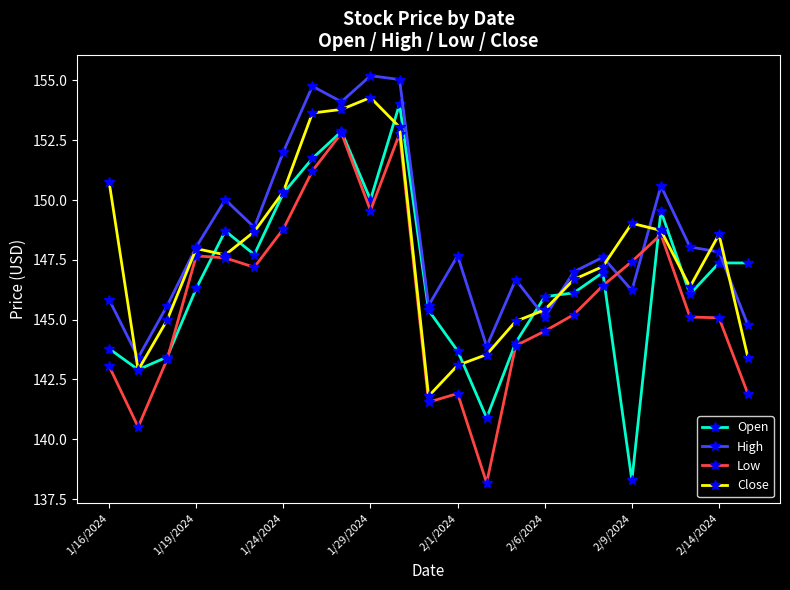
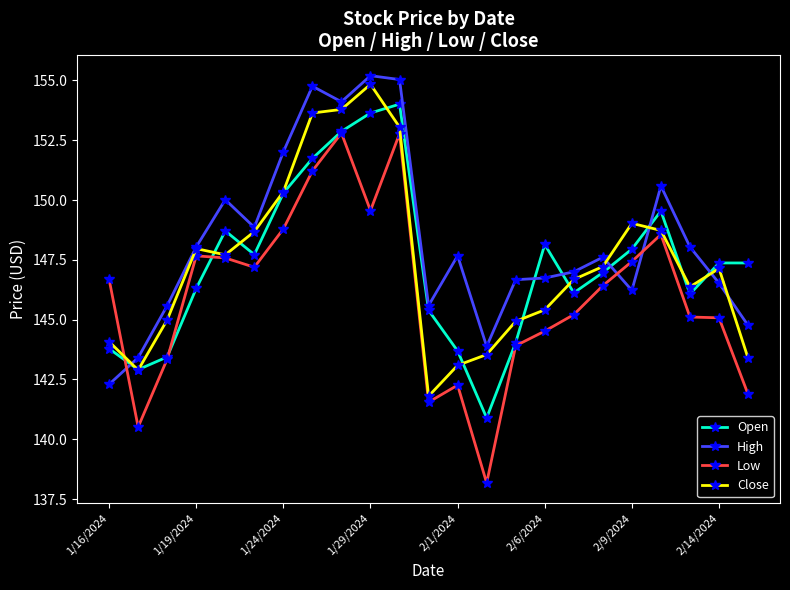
  {
    "Open": {
      "1/16/2024": 143.8,
      "1/19/2024": 146.3,
-     "1/29/2024": 150.0,
+     "1/29/2024": 153.6,
      "2/1/2024": 143.7,
-     "2/6/2024": 146.0,
-     "2/9/2024": 138.3,
+     "2/6/2024": 148.1,
+     "2/9/2024": 147.9,
      "2/14/2024": 147.4
    },
    "High": {
-     "1/16/2024": 145.8,
+     "1/16/2024": 142.3,
      "1/24/2024": 152.0,
      "1/29/2024": 155.2,
      "2/1/2024": 147.7,
-     "2/6/2024": 145.1,
+     "2/6/2024": 146.7,
      "2/9/2024": 146.2,
-     "2/14/2024": 147.8
+     "2/14/2024": 146.5
    },
    "Low": {
-     "1/16/2024": 143.1,
+     "1/16/2024": 146.7,
      "1/19/2024": 147.7,
      "1/24/2024": 148.8,
      "1/29/2024": 149.6,
-     "2/1/2024": 141.9,
+     "2/1/2024": 142.3,
      "2/6/2024": 144.5,
      "2/9/2024": 147.4,
      "2/14/2024": 145.1
    },
    "Close": {
-     "1/16/2024": 150.8,
-     "1/29/2024": 154.3,
+     "1/16/2024": 144.1,
+     "1/29/2024": 154.8,
      "2/1/2024": 143.1,
      "2/6/2024": 145.4,
      "2/9/2024": 149.0,
-     "2/14/2024": 148.6
+     "2/14/2024": 147.1
    }
  }
